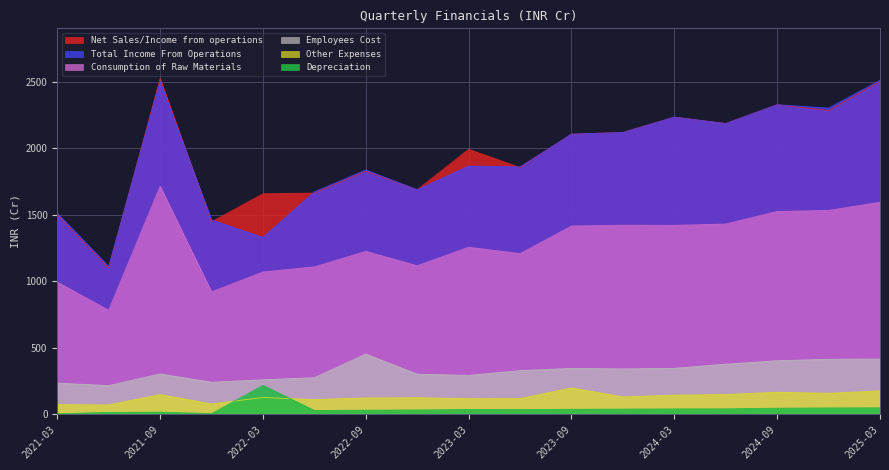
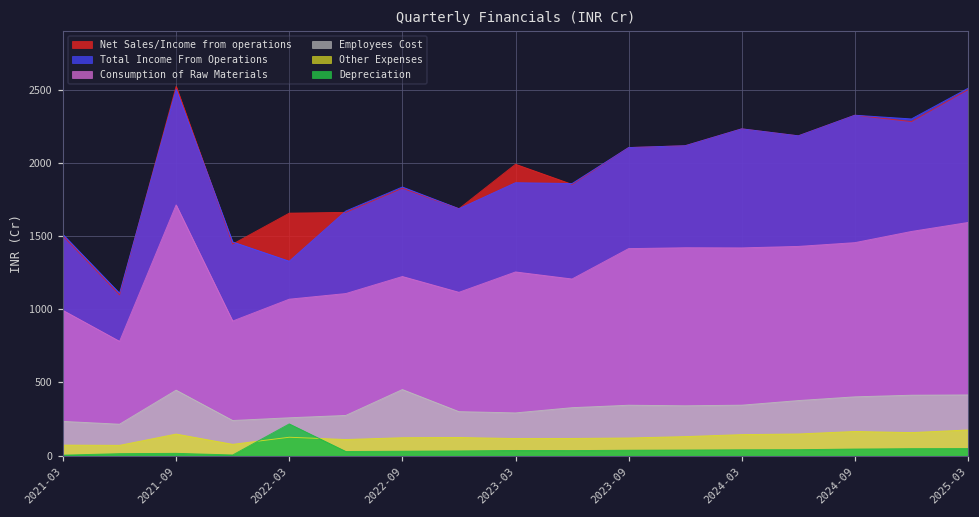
  {
    "Net Sales/Income from operations": {
      "2021-09": 2520,
      "2022-03": 1660,
      "2023-03": 1990
    },
    "Total Income From Operations": {
      "2021-09": 2500,
      "2022-03": 1330,
      "2023-03": 1860
    },
    "Consumption of Raw Materials": {
      "2021-03": 990,
      "2021-09": 1710,
      "2022-03": 1070,
      "2022-09": 1220,
      "2023-03": 1250,
      "2023-09": 1410,
      "2024-03": 1420,
-     "2024-09": 1520,
+     "2024-09": 1450,
      "2025-03": 1590
    },
    "Employees Cost": {
      "2021-03": 230,
-     "2021-09": 300,
+     "2021-09": 450,
      "2022-03": 260,
      "2022-09": 450,
      "2023-03": 290,
      "2023-09": 340,
      "2024-03": 340,
      "2024-09": 400,
      "2025-03": 410
    },
    "Other Expenses": {
      "2021-03": 70,
      "2021-09": 150,
      "2022-03": 130,
      "2022-09": 120,
      "2023-03": 120,
-     "2023-09": 200,
+     "2023-09": 120,
      "2024-03": 140,
      "2024-09": 160,
      "2025-03": 170
    },
    "Depreciation": {
      "2021-03": 0,
      "2021-09": 20,
      "2022-03": 220,
      "2022-09": 30,
      "2023-03": 30,
      "2023-09": 40,
      "2024-03": 40,
      "2024-09": 40,
      "2025-03": 50
    }
  }
